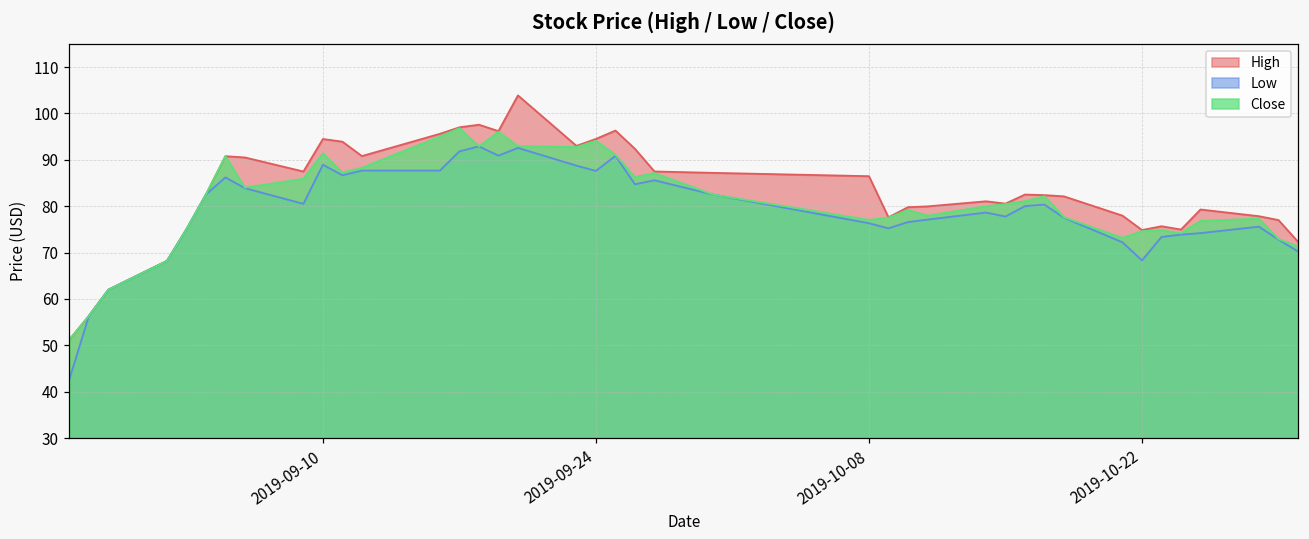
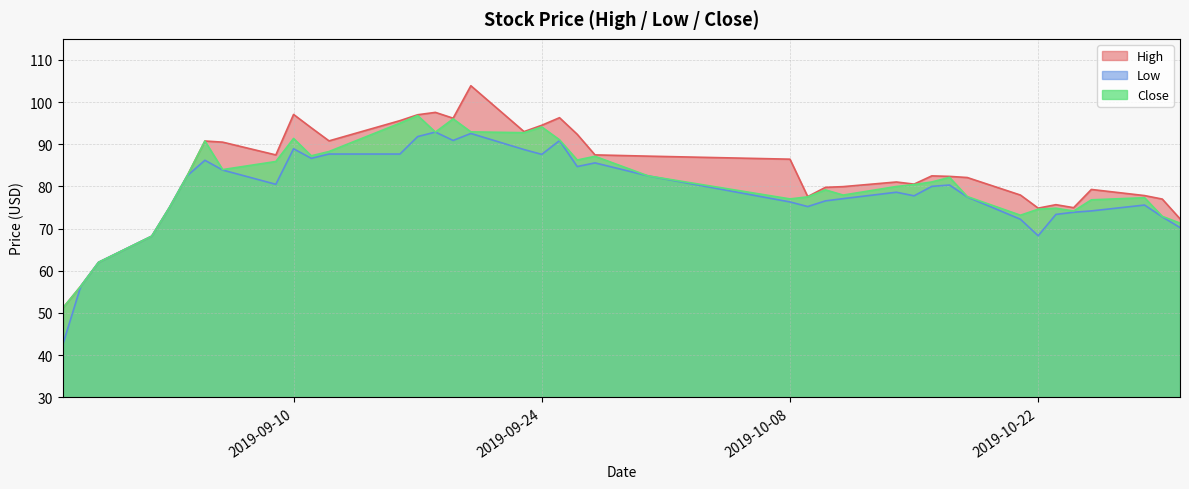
  {
    "High": {
-     "2019-09-10": 94,
+     "2019-09-10": 97,
      "2019-10-08": 86
    },
    "Low": {
      "2019-09-10": 89,
      "2019-09-24": 88,
      "2019-10-08": 76,
      "2019-10-22": 68
    },
    "Close": {
      "2019-09-10": 91,
      "2019-10-08": 77
    }
  }
